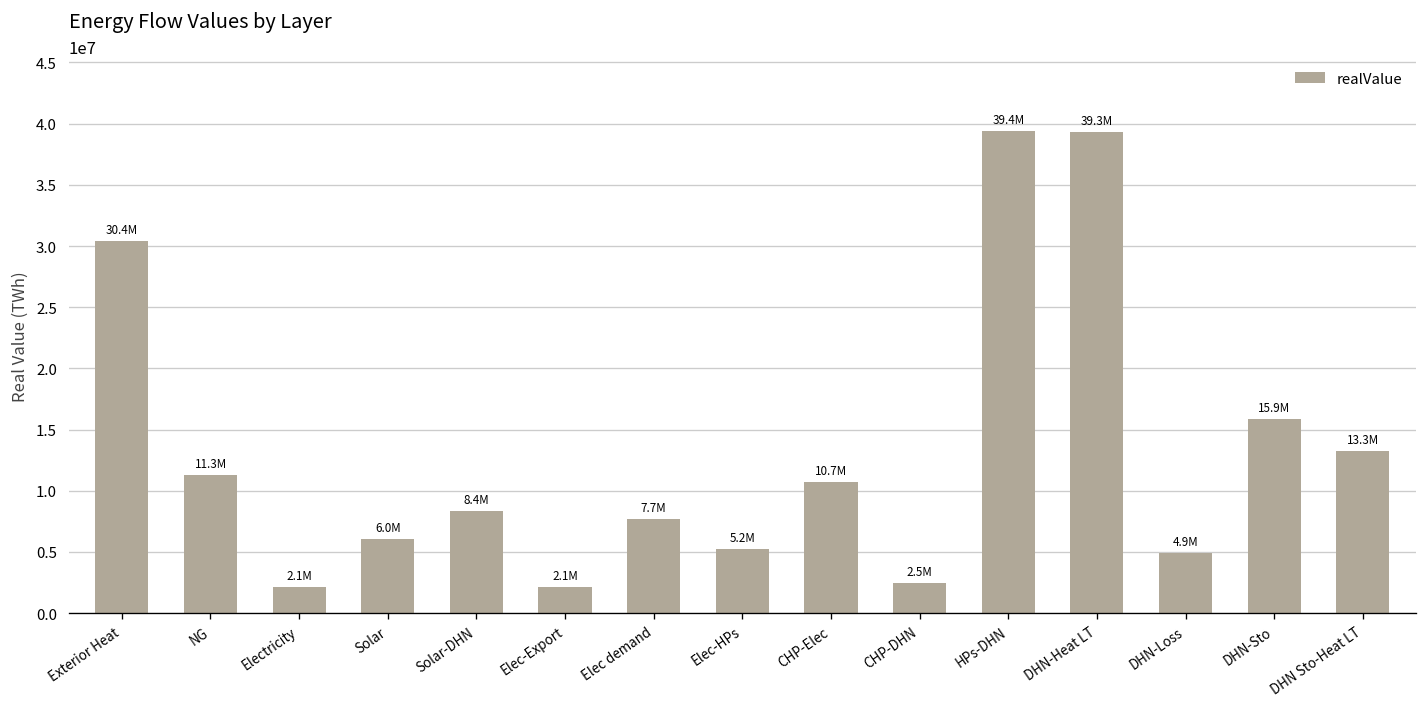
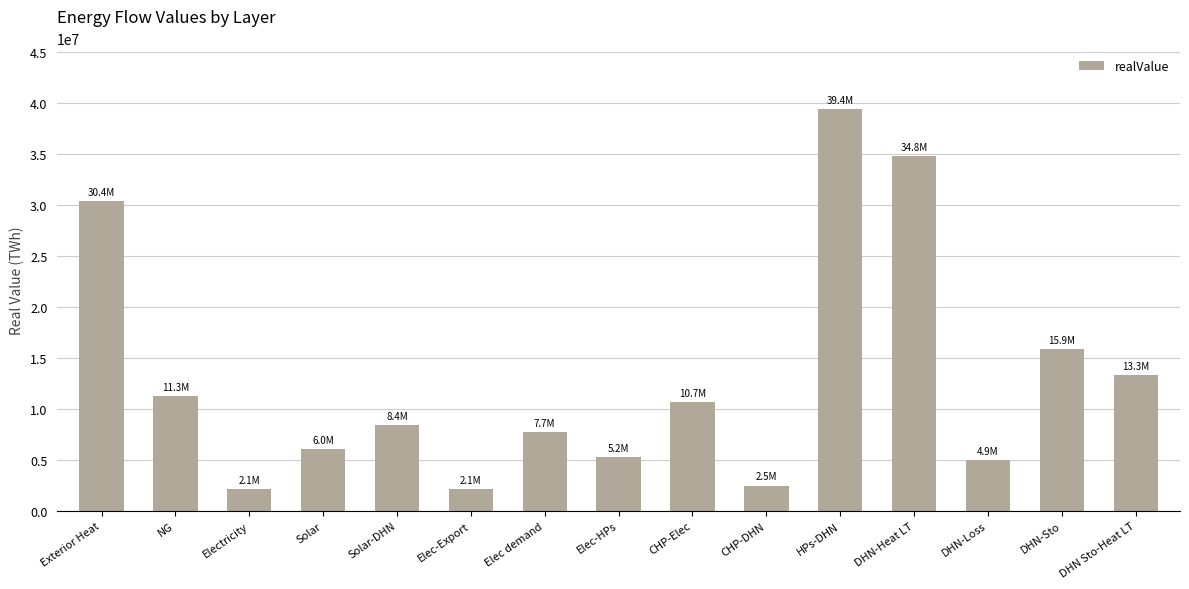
  {
    "Exterior Heat": "30.4M",
    "NG": "11.3M",
    "Electricity": "2.1M",
    "Solar": "6.0M",
    "Solar-DHN": "8.4M",
    "Elec-Export": "2.1M",
    "Elec demand": "7.7M",
    "Elec-HPs": "5.2M",
    "CHP-Elec": "10.7M",
    "CHP-DHN": "2.5M",
    "HPs-DHN": "39.4M",
-   "DHN-Heat LT": "39.3M",
+   "DHN-Heat LT": "34.8M",
    "DHN-Loss": "4.9M",
    "DHN-Sto": "15.9M",
    "DHN Sto-Heat LT": "13.3M"
  }
